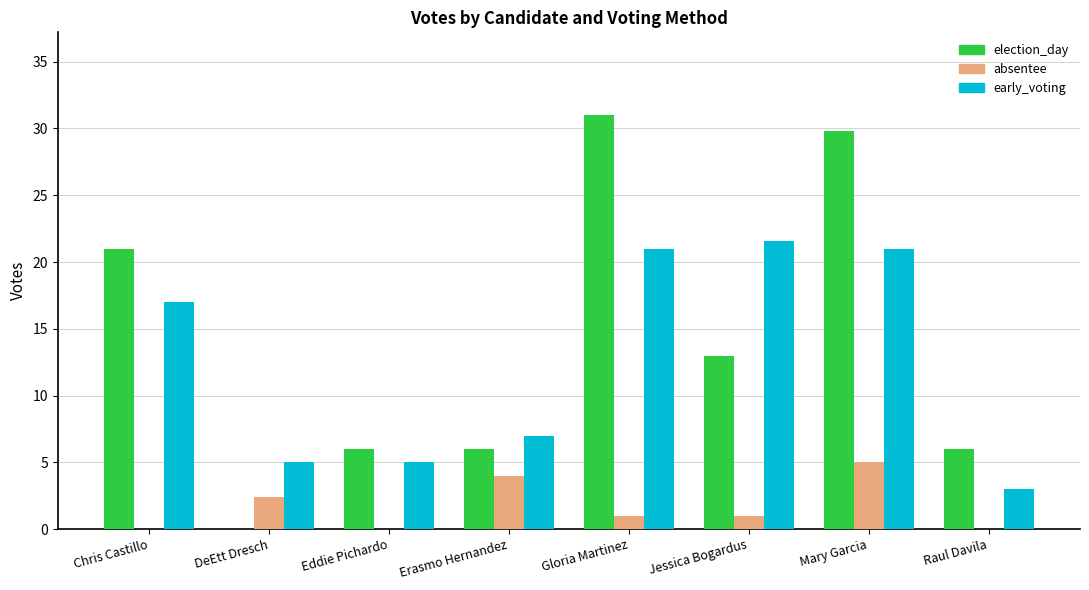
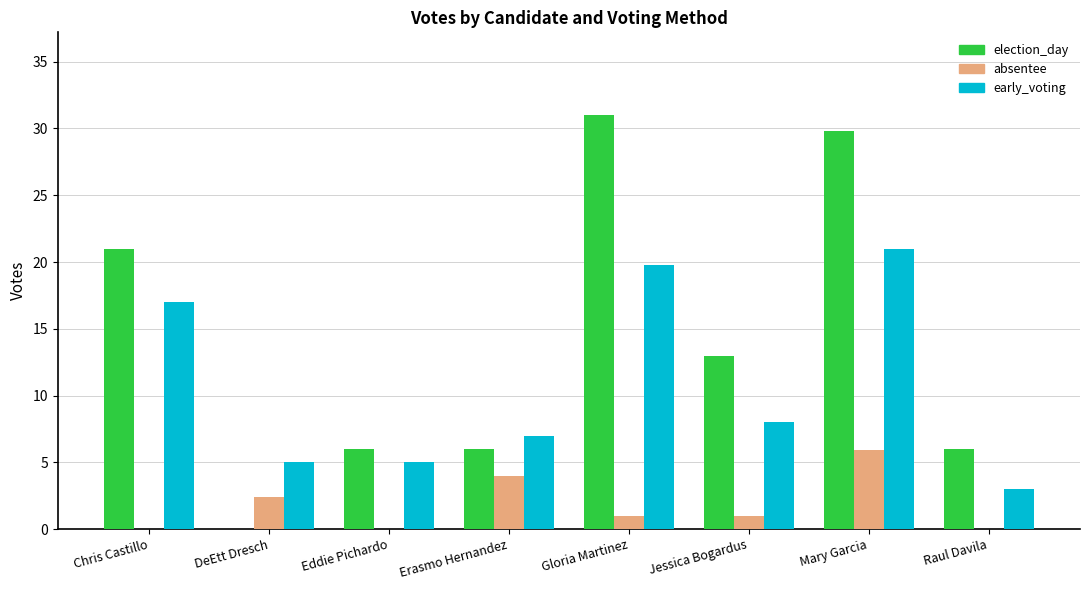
  {
    "election_day": {
      "Chris Castillo": 21.0,
      "DeEtt Dresch": 0.0,
      "Eddie Pichardo": 6.0,
      "Erasmo Hernandez": 6.0,
      "Gloria Martinez": 31.0,
      "Jessica Bogardus": 13.0,
      "Mary Garcia": 29.8,
      "Raul Davila": 6.0
    },
    "absentee": {
      "Chris Castillo": 0.0,
      "DeEtt Dresch": 2.4,
      "Eddie Pichardo": 0.0,
      "Erasmo Hernandez": 4.0,
      "Gloria Martinez": 1.0,
      "Jessica Bogardus": 1.0,
-     "Mary Garcia": 5.0,
+     "Mary Garcia": 5.9,
      "Raul Davila": 0.0
    },
    "early_voting": {
      "Chris Castillo": 17.0,
      "DeEtt Dresch": 5.0,
      "Eddie Pichardo": 5.0,
      "Erasmo Hernandez": 7.0,
-     "Gloria Martinez": 21.0,
-     "Jessica Bogardus": 21.6,
+     "Gloria Martinez": 19.8,
+     "Jessica Bogardus": 8.0,
      "Mary Garcia": 21.0,
      "Raul Davila": 3.0
    }
  }
